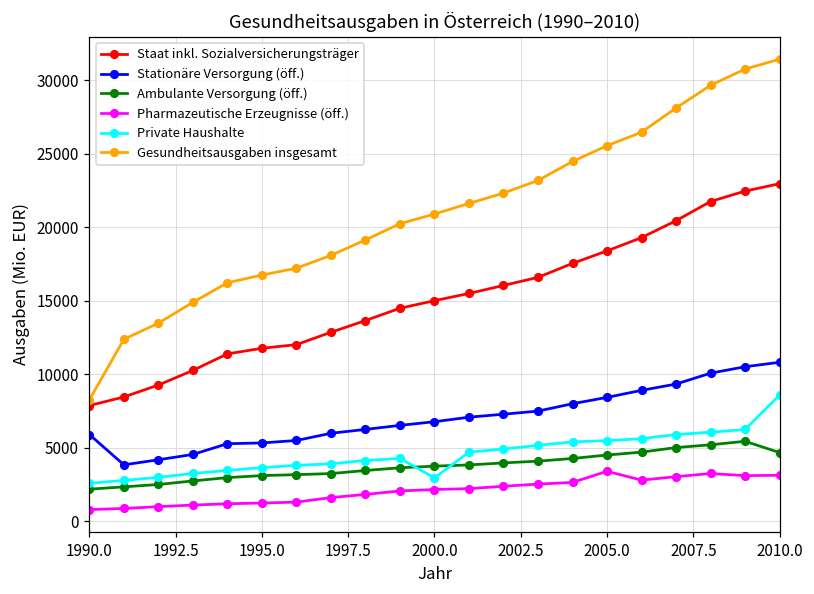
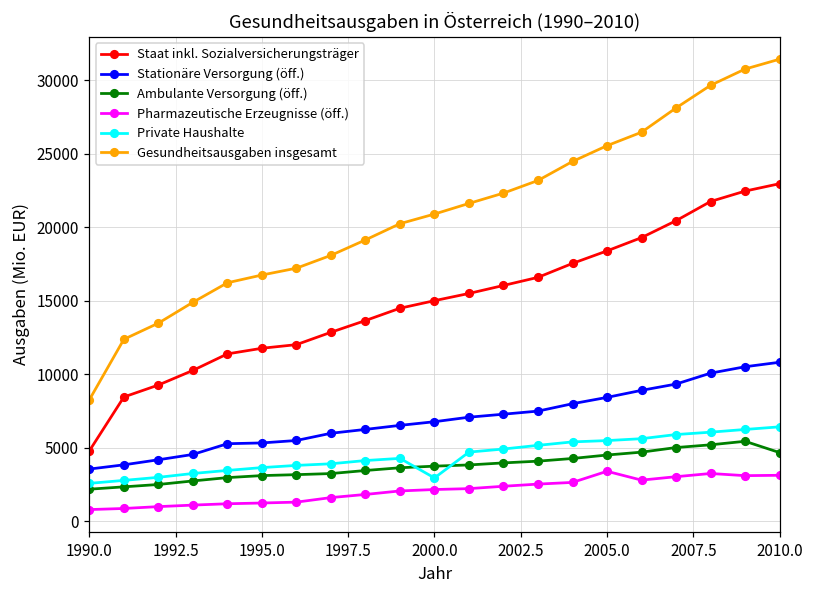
  {
    "Staat inkl. Sozialversicherungsträger": {
-     "1990.0": 7900,
+     "1990.0": 4800,
      "1995.0": 11800,
      "2000.0": 15000,
      "2005.0": 18400,
      "2010.0": 23000
    },
    "Stationäre Versorgung (öff.)": {
-     "1990.0": 5900,
+     "1990.0": 3500,
      "1995.0": 5300,
      "2000.0": 6800,
      "2005.0": 8400,
      "2010.0": 10800
    },
    "Ambulante Versorgung (öff.)": {
      "1990.0": 2200,
      "1995.0": 3100,
      "2000.0": 3700,
      "2005.0": 4500,
      "2010.0": 4700
    },
    "Pharmazeutische Erzeugnisse (öff.)": {
      "1990.0": 800,
      "1995.0": 1200,
      "2000.0": 2100,
      "2005.0": 3400,
      "2010.0": 3100
    },
    "Private Haushalte": {
      "1990.0": 2600,
      "1995.0": 3600,
      "2000.0": 2900,
      "2005.0": 5500,
-     "2010.0": 8600
+     "2010.0": 6400
    },
    "Gesundheitsausgaben insgesamt": {
      "1990.0": 8300,
      "1995.0": 16700,
      "2000.0": 20900,
      "2005.0": 25600,
      "2010.0": 31400
    }
  }
